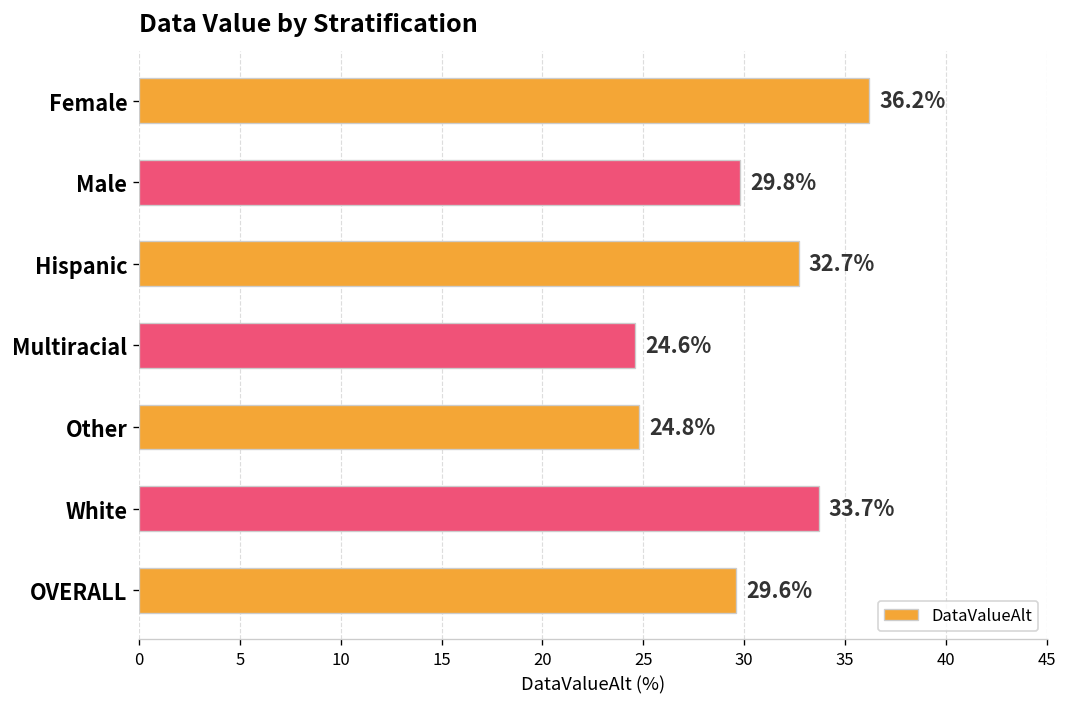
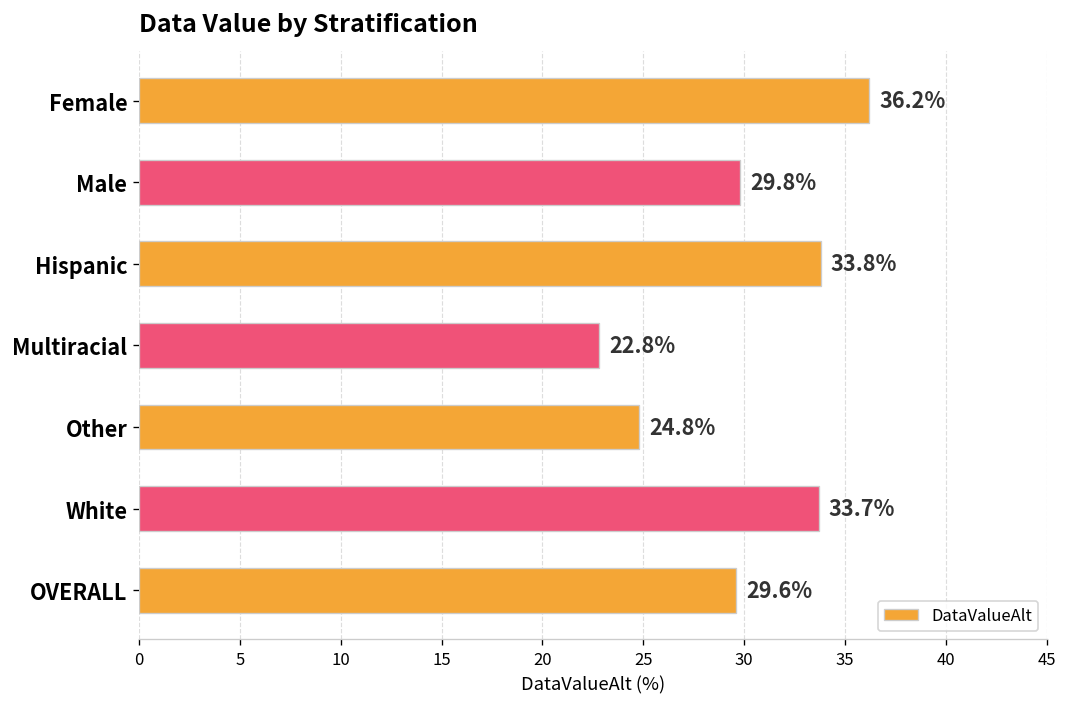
  {
    "Female": "36.2%",
    "Male": "29.8%",
-   "Hispanic": "32.7%",
-   "Multiracial": "24.6%",
+   "Hispanic": "33.8%",
+   "Multiracial": "22.8%",
    "Other": "24.8%",
    "White": "33.7%",
    "OVERALL": "29.6%"
  }
